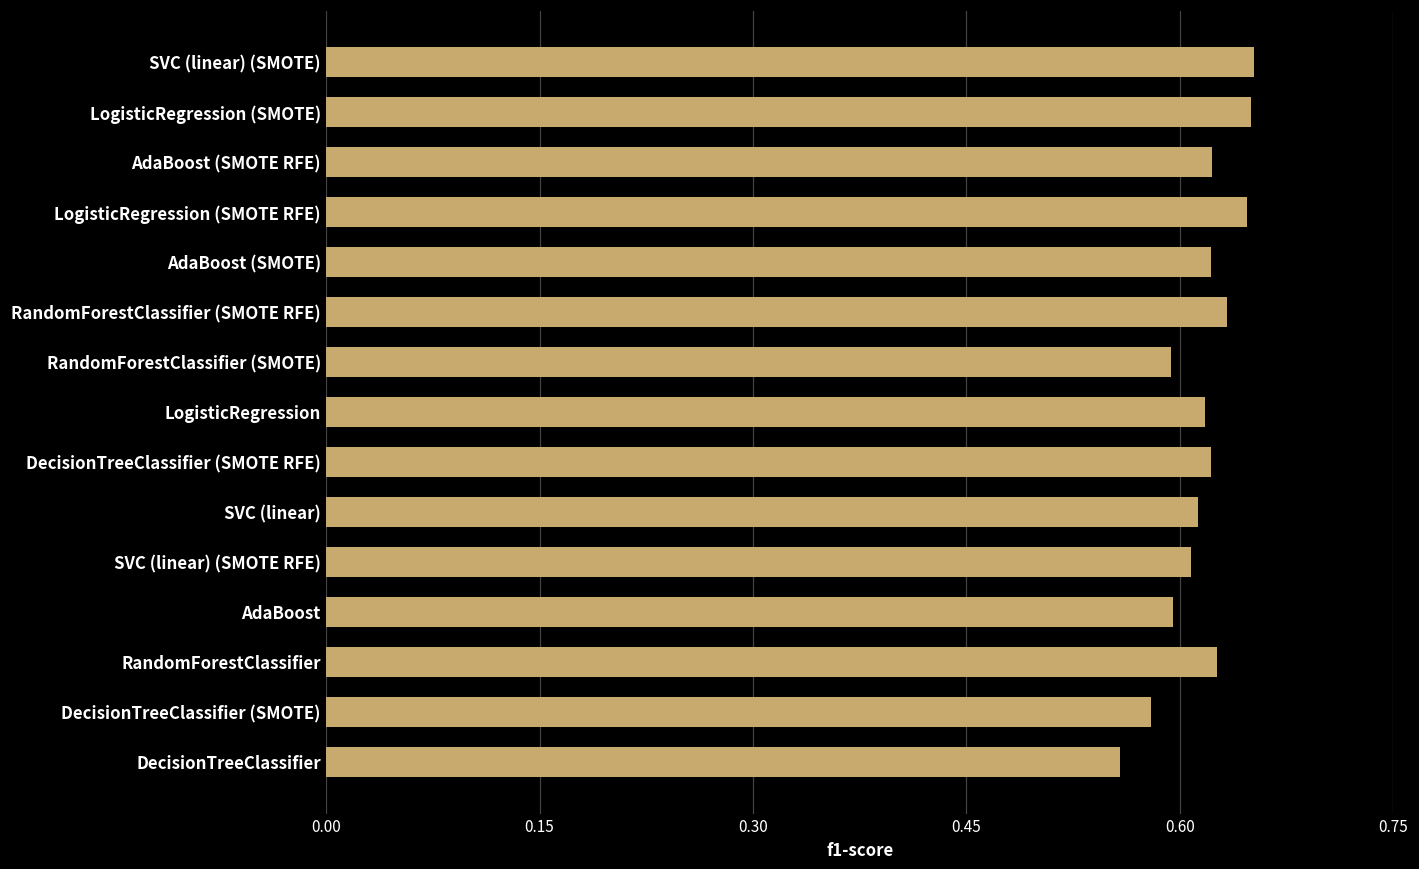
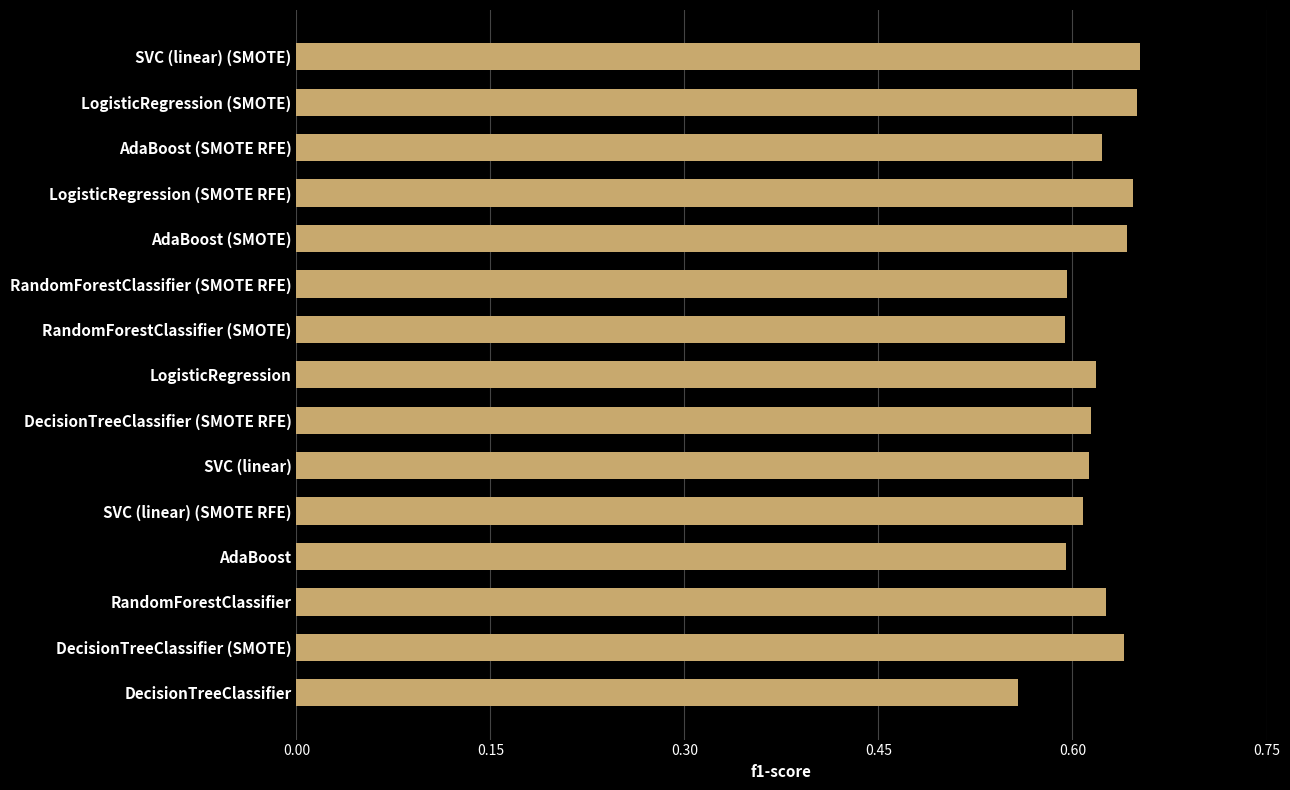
  {
    "SVC (linear) (SMOTE)": 0.652,
    "LogisticRegression (SMOTE)": 0.650,
    "AdaBoost (SMOTE RFE)": 0.623,
    "LogisticRegression (SMOTE RFE)": 0.647,
-   "AdaBoost (SMOTE)": 0.622,
-   "RandomForestClassifier (SMOTE RFE)": 0.633,
+   "AdaBoost (SMOTE)": 0.642,
+   "RandomForestClassifier (SMOTE RFE)": 0.596,
    "RandomForestClassifier (SMOTE)": 0.594,
    "LogisticRegression": 0.618,
-   "DecisionTreeClassifier (SMOTE RFE)": 0.622,
+   "DecisionTreeClassifier (SMOTE RFE)": 0.614,
    "SVC (linear)": 0.613,
    "SVC (linear) (SMOTE RFE)": 0.608,
    "AdaBoost": 0.595,
    "RandomForestClassifier": 0.626,
-   "DecisionTreeClassifier (SMOTE)": 0.58,
+   "DecisionTreeClassifier (SMOTE)": 0.64,
    "DecisionTreeClassifier": 0.558
  }
